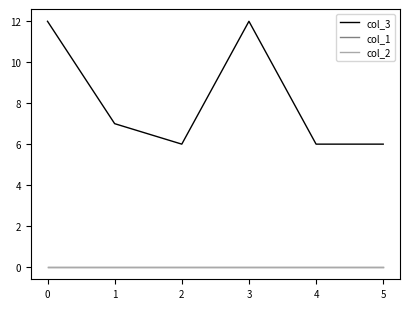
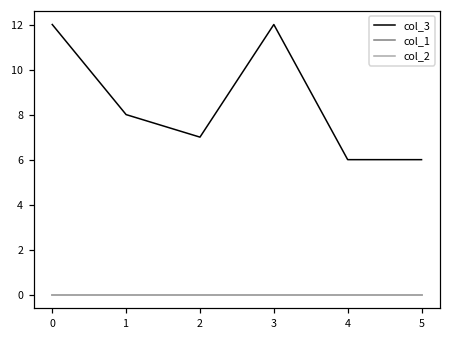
  {
    "col_3": {
      "0": 12,
-     "1": 7,
-     "2": 6,
+     "1": 8,
+     "2": 7,
      "3": 12,
      "4": 6,
      "5": 6
    },
    "col_2": {
      "0": 0,
      "1": 0,
      "2": 0,
      "3": 0,
      "4": 0,
      "5": 0
    }
  }
